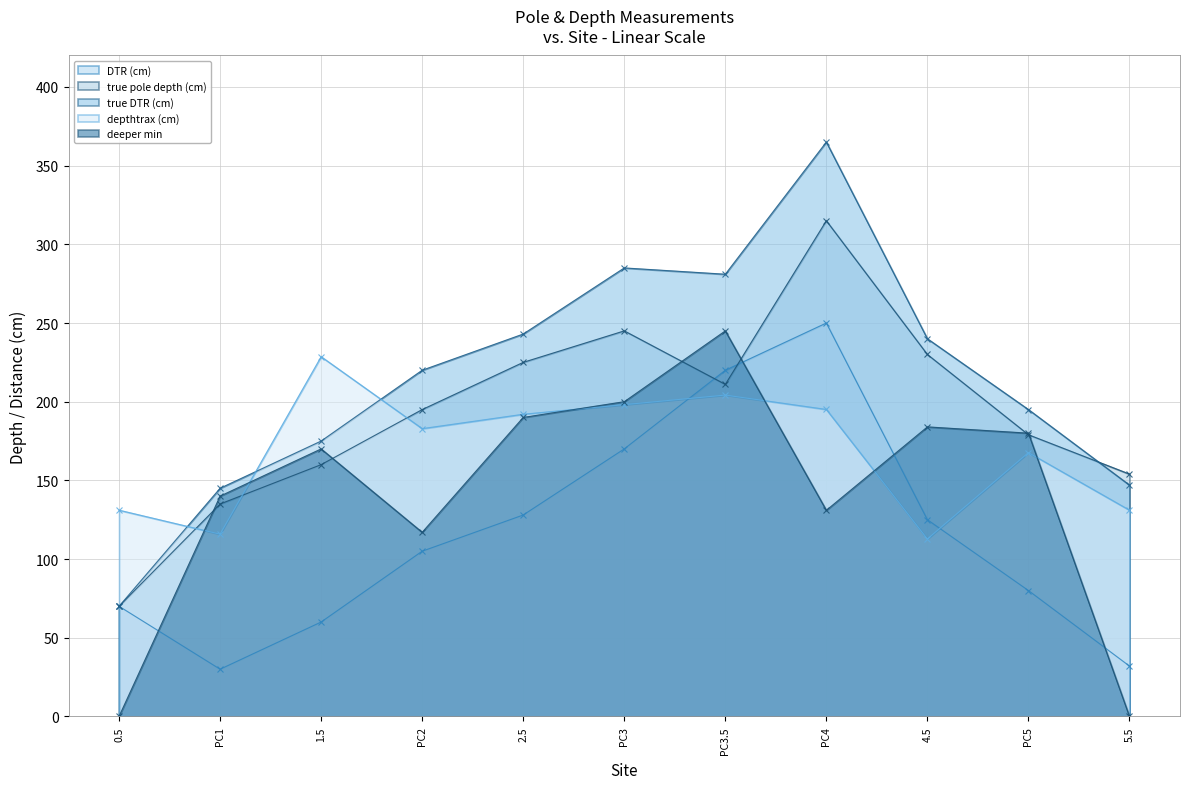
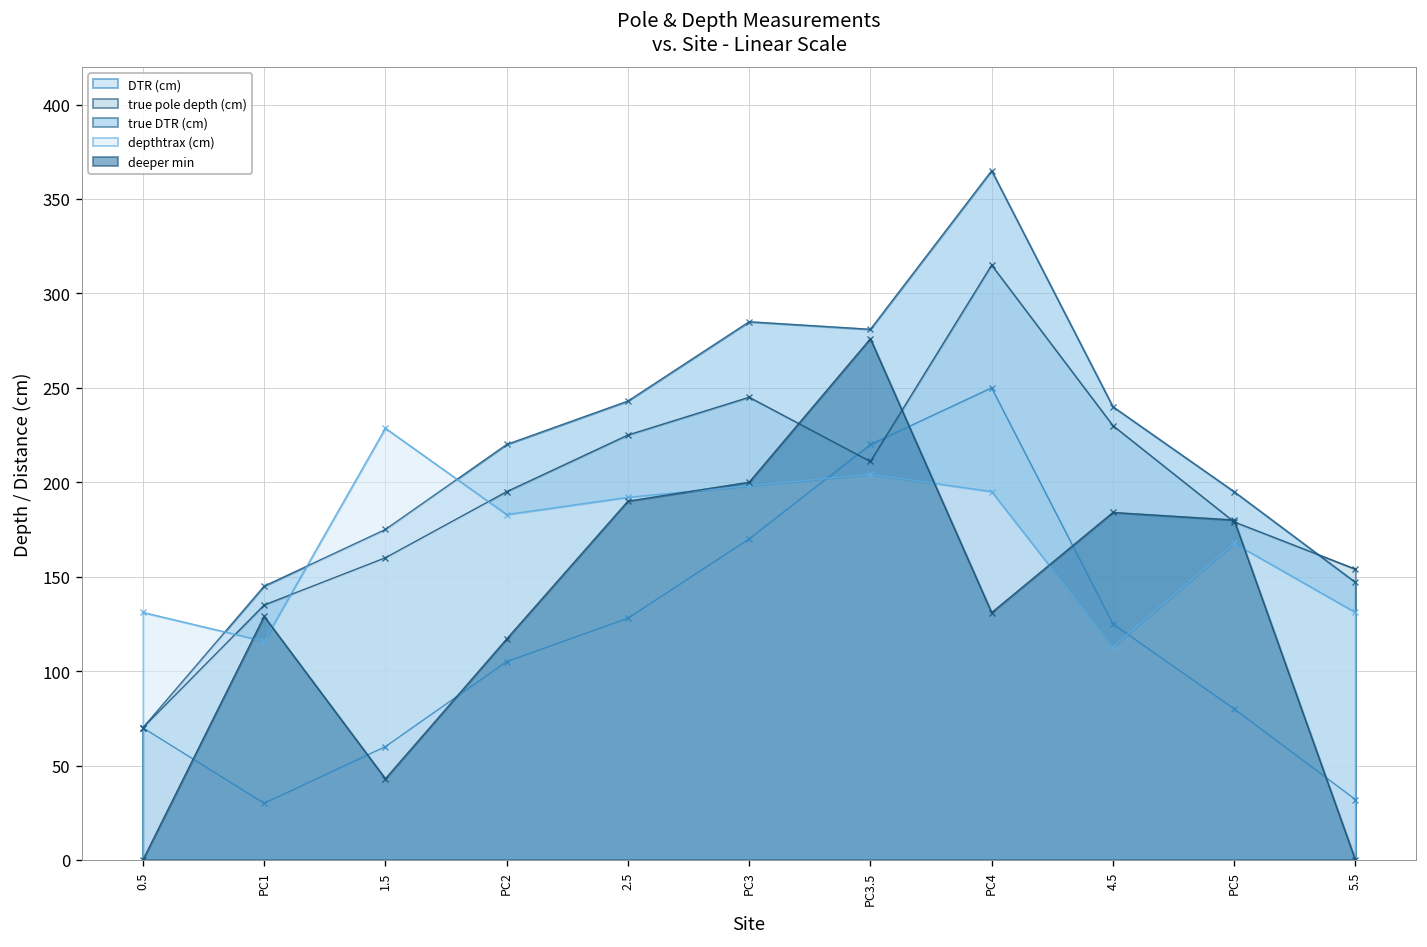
  {
    "deeper min": {
      "0.5": 0,
-     "PC1": 140,
-     "1.5": 170,
+     "PC1": 129,
+     "1.5": 43,
      "PC2": 117,
      "2.5": 190,
      "PC3": 200,
-     "PC3.5": 245,
+     "PC3.5": 276,
      "PC4": 131,
      "4.5": 184,
      "5.5": 0
    }
  }
